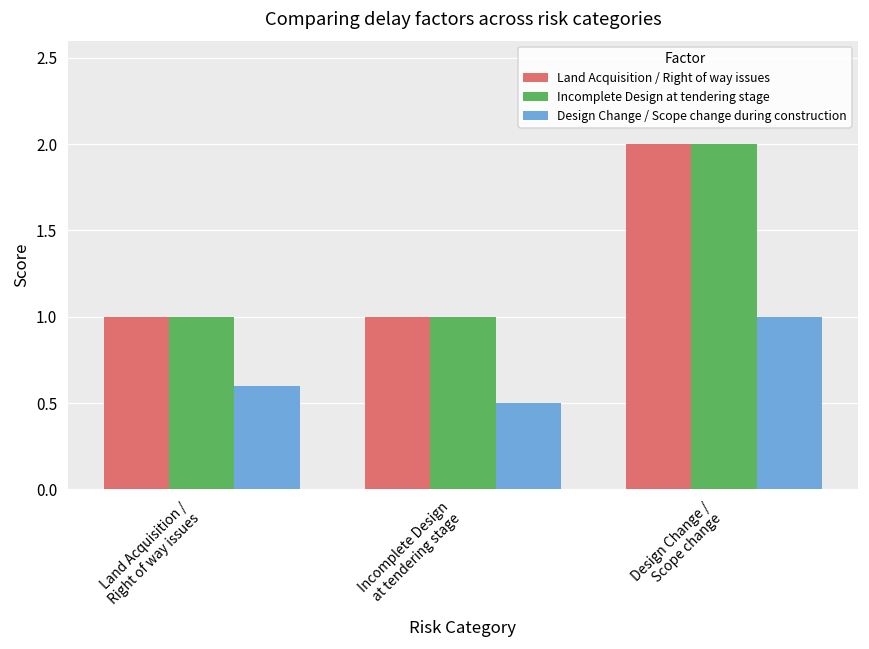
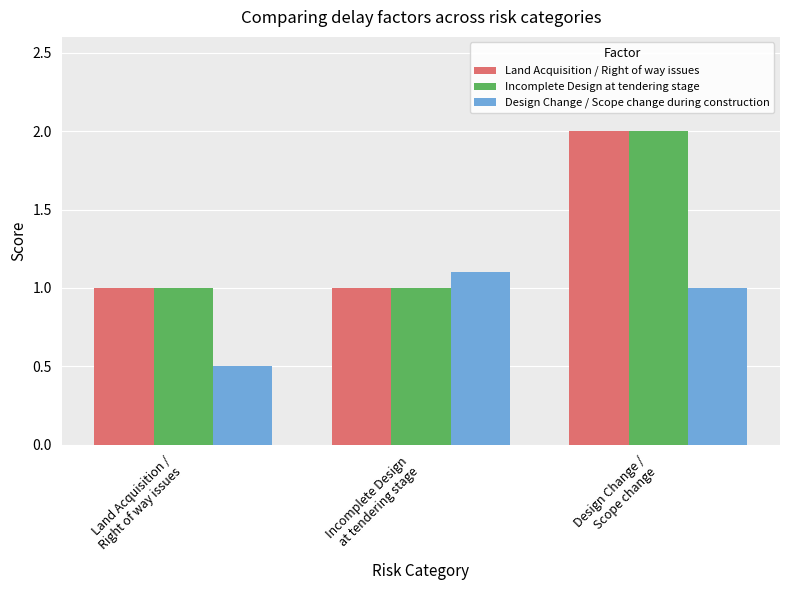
  {
    "Land Acquisition / Right of way issues": {
      "Land Acquisition / Right of way issues": 1.0,
      "Incomplete Design at tendering stage": 1.0,
      "Design Change / Scope change": 2.0
    },
    "Incomplete Design at tendering stage": {
      "Land Acquisition / Right of way issues": 1.0,
      "Incomplete Design at tendering stage": 1.0,
      "Design Change / Scope change": 2.0
    },
    "Design Change / Scope change during construction": {
-     "Land Acquisition / Right of way issues": 0.6,
-     "Incomplete Design at tendering stage": 0.5,
+     "Land Acquisition / Right of way issues": 0.5,
+     "Incomplete Design at tendering stage": 1.1,
      "Design Change / Scope change": 1.0
    }
  }
